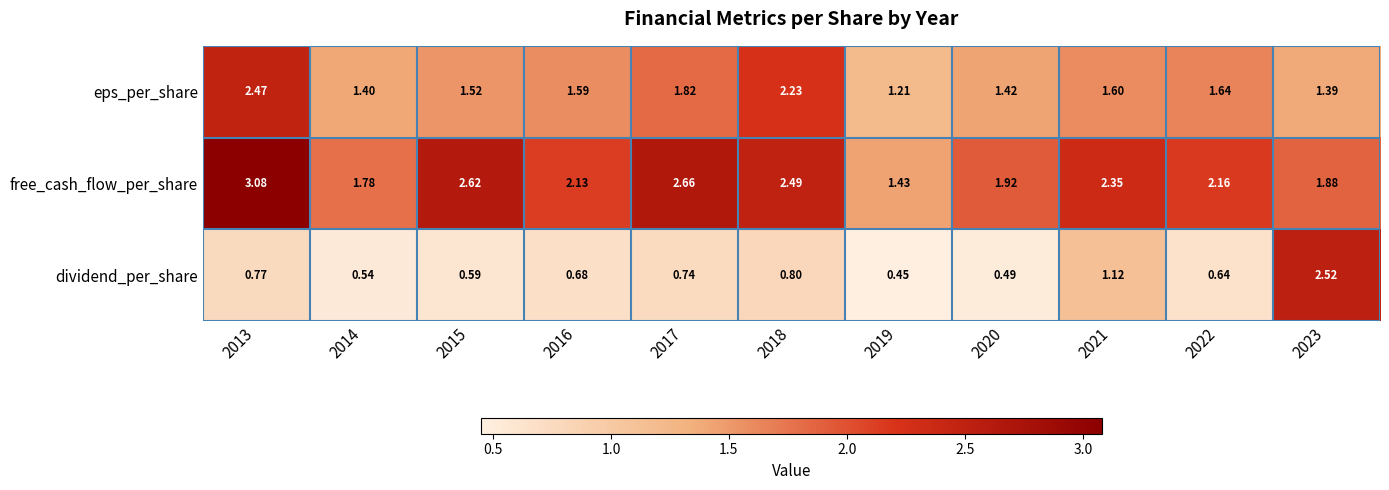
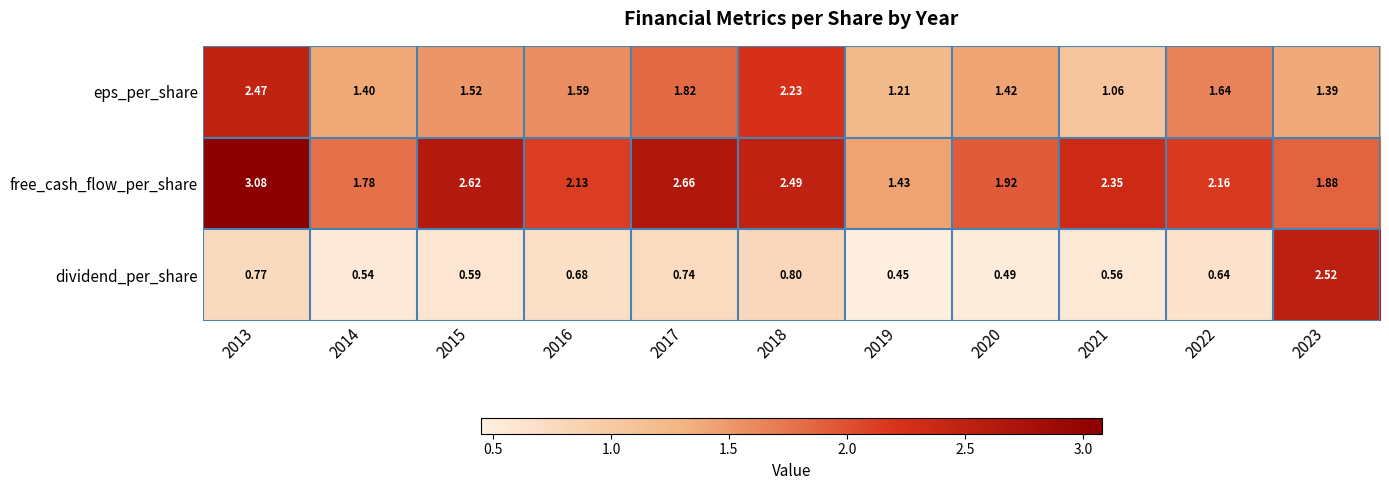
  {
    "eps_per_share": {
      "2013": 2.47,
      "2014": 1.40,
      "2015": 1.52,
      "2016": 1.59,
      "2017": 1.82,
      "2018": 2.23,
      "2019": 1.21,
      "2020": 1.42,
-     "2021": 1.60,
+     "2021": 1.06,
      "2022": 1.64,
      "2023": 1.39
    },
    "free_cash_flow_per_share": {
      "2013": 3.08,
      "2014": 1.78,
      "2015": 2.62,
      "2016": 2.13,
      "2017": 2.66,
      "2018": 2.49,
      "2019": 1.43,
      "2020": 1.92,
      "2021": 2.35,
      "2022": 2.16,
      "2023": 1.88
    },
    "dividend_per_share": {
      "2013": 0.77,
      "2014": 0.54,
      "2015": 0.59,
      "2016": 0.68,
      "2017": 0.74,
      "2018": 0.80,
      "2019": 0.45,
      "2020": 0.49,
-     "2021": 1.12,
+     "2021": 0.56,
      "2022": 0.64,
      "2023": 2.52
    }
  }
